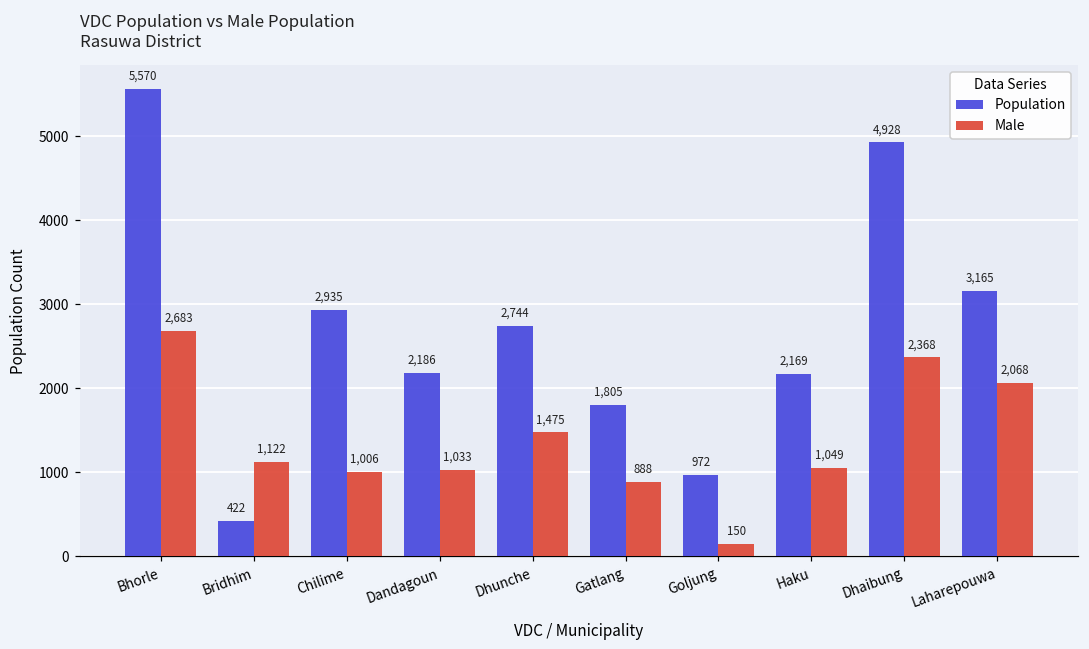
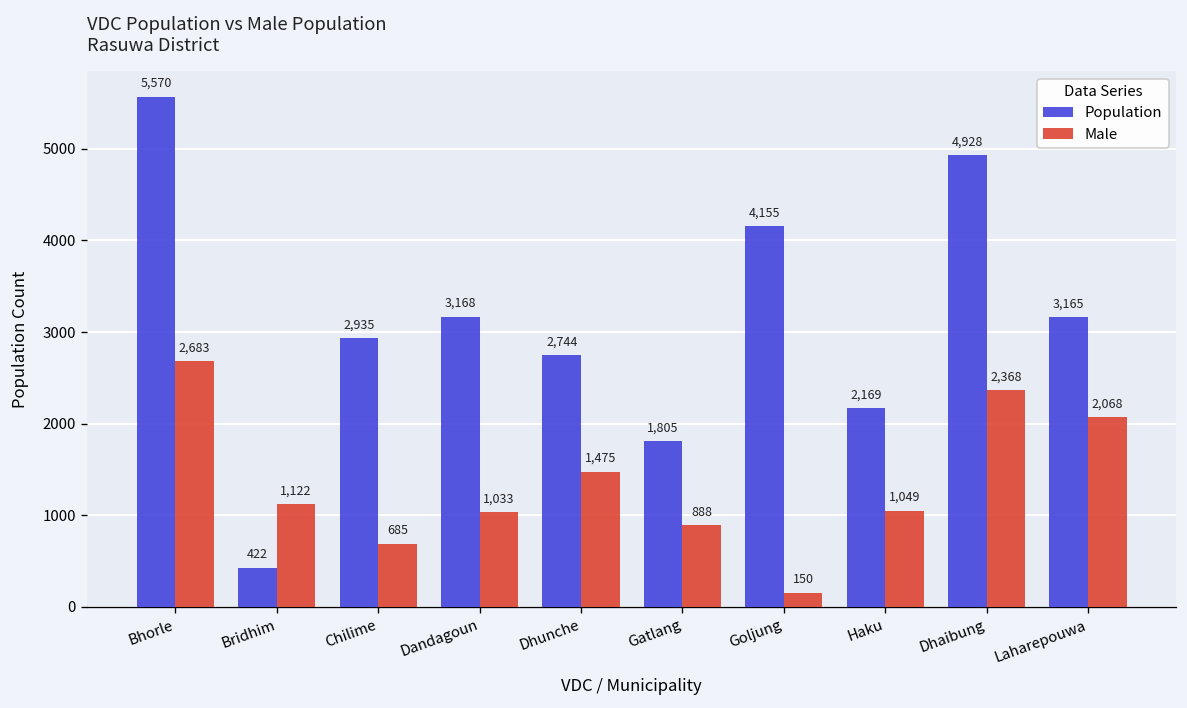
  {
    "Population": {
      "Bhorle": "5,570",
      "Bridhim": "422",
      "Chilime": "2,935",
-     "Dandagoun": "2,186",
+     "Dandagoun": "3,168",
      "Dhunche": "2,744",
      "Gatlang": "1,805",
-     "Goljung": "972",
+     "Goljung": "4,155",
      "Haku": "2,169",
      "Dhaibung": "4,928",
      "Laharepouwa": "3,165"
    },
    "Male": {
      "Bhorle": "2,683",
      "Bridhim": "1,122",
-     "Chilime": "1,006",
+     "Chilime": "685",
      "Dandagoun": "1,033",
      "Dhunche": "1,475",
      "Gatlang": "888",
      "Goljung": "150",
      "Haku": "1,049",
      "Dhaibung": "2,368",
      "Laharepouwa": "2,068"
    }
  }
